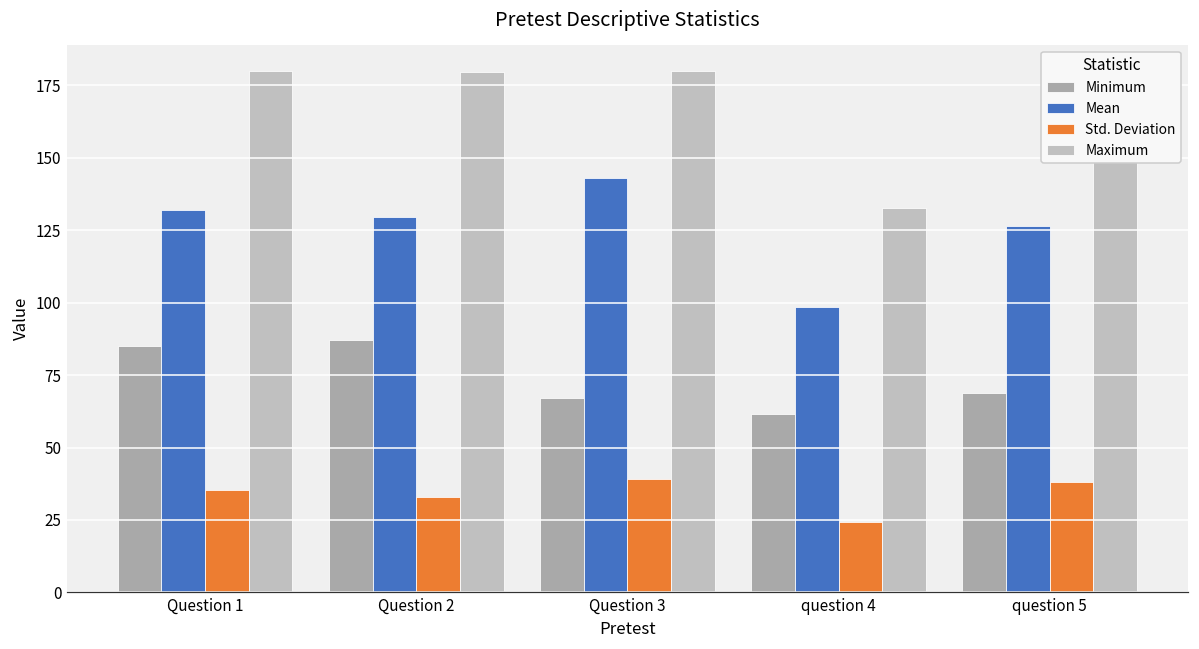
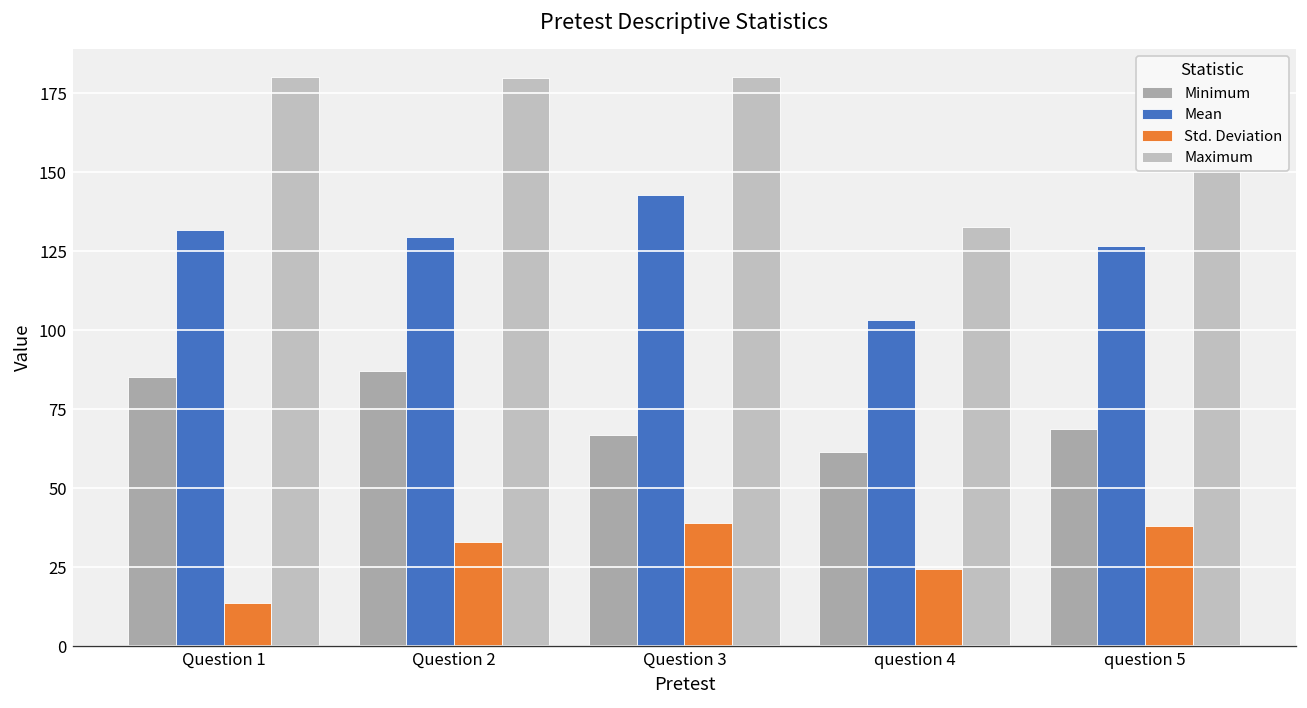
  {
    "Mean": {
      "Question 1": 132,
      "Question 2": 129,
      "Question 3": 143,
-     "question 4": 99,
+     "question 4": 103,
      "question 5": 127
    },
    "Std. Deviation": {
-     "Question 1": 35,
+     "Question 1": 14,
      "Question 2": 33,
      "Question 3": 39,
      "question 4": 24,
      "question 5": 38
    }
  }
